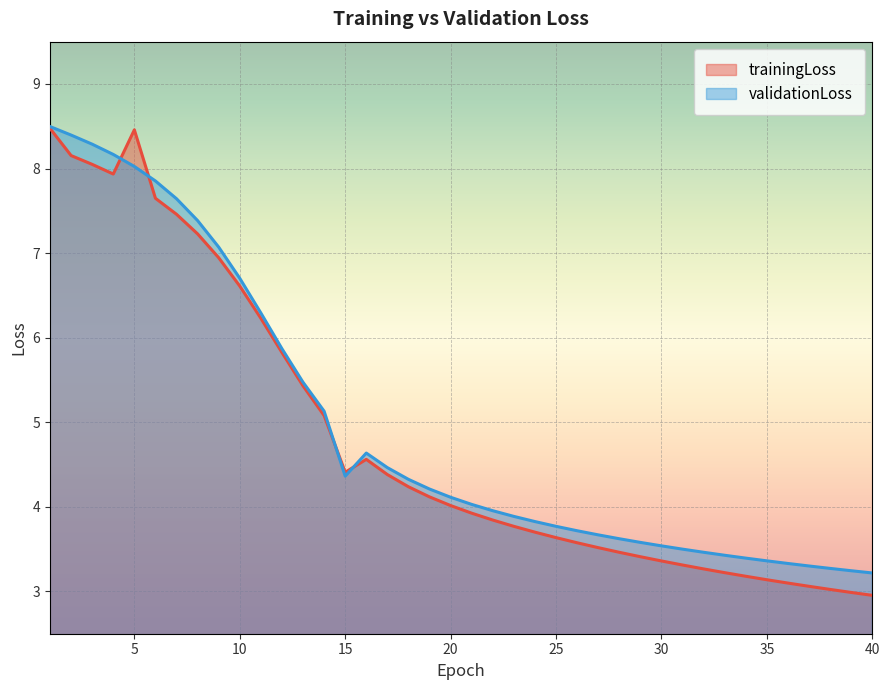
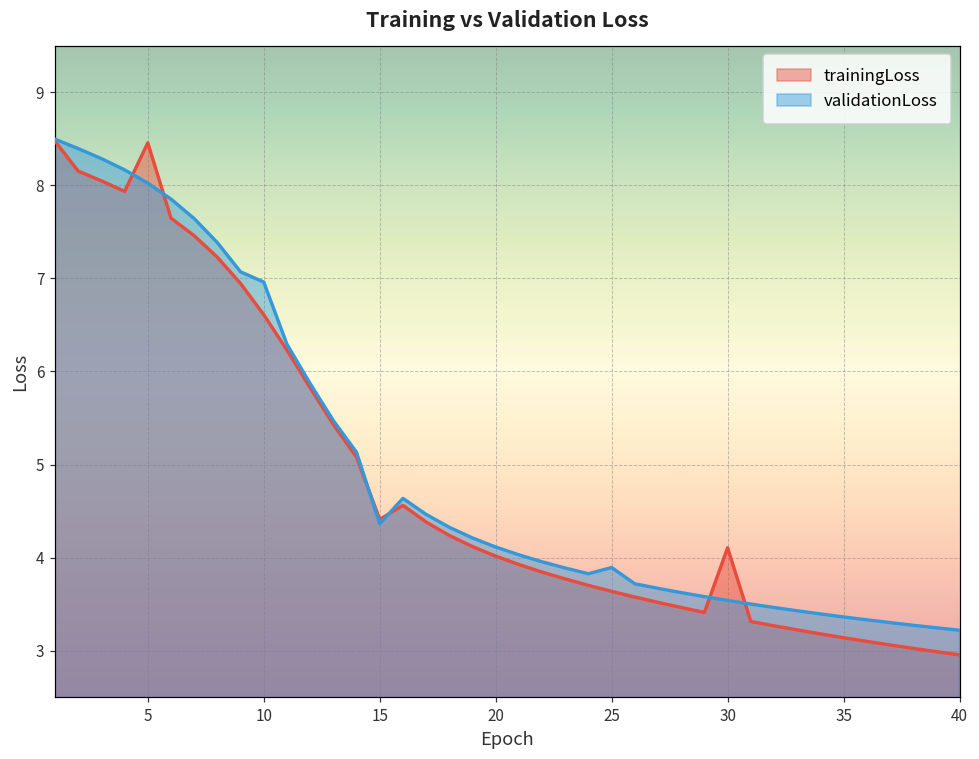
  {
    "trainingLoss": {
      "5": 8.5,
      "10": 6.6,
      "15": 4.4,
      "20": 4.0,
      "25": 3.6,
-     "30": 3.4,
+     "30": 4.1,
      "35": 3.1,
      "40": 3.0
    },
    "validationLoss": {
      "5": 8.0,
-     "10": 6.7,
+     "10": 7.0,
      "15": 4.4,
      "20": 4.1,
-     "25": 3.8,
+     "25": 3.9,
      "30": 3.5,
      "35": 3.4,
      "40": 3.2
    }
  }
